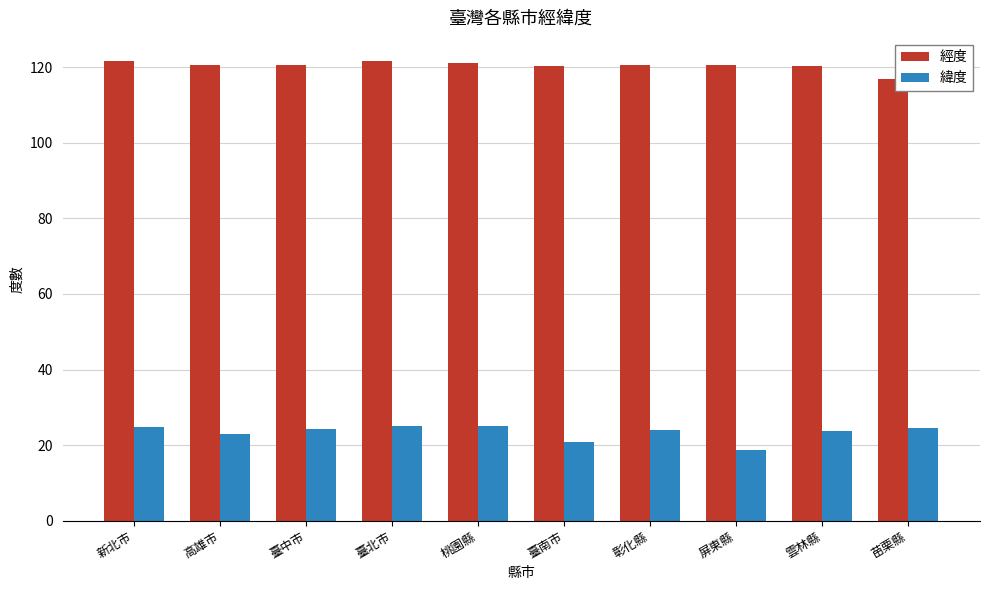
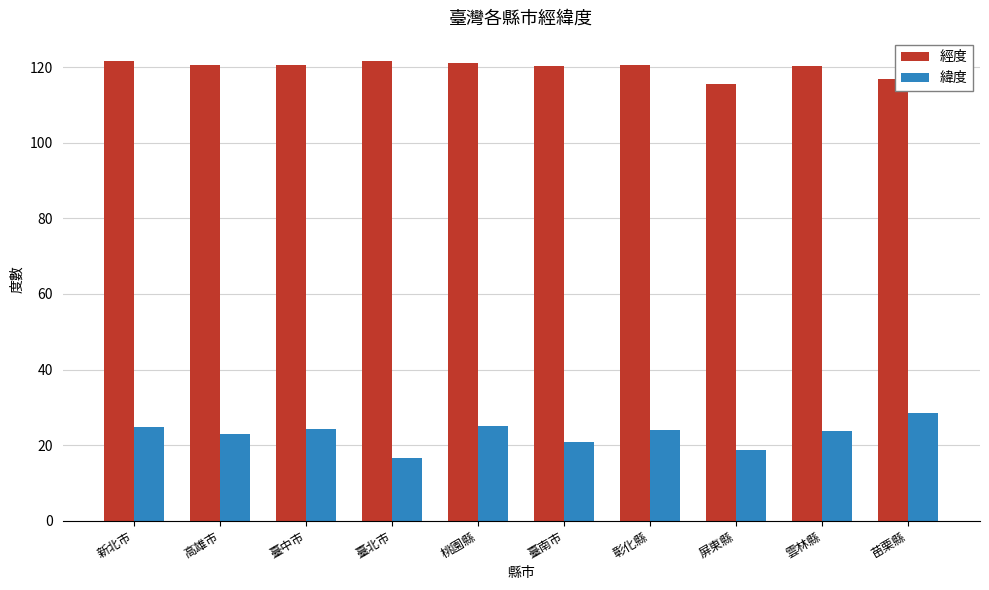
  {
    "經度": {
      "新北市": 122,
      "高雄市": 121,
      "臺中市": 121,
      "臺北市": 122,
      "桃園縣": 121,
      "臺南市": 120,
      "彰化縣": 120,
-     "屏東縣": 121,
+     "屏東縣": 116,
      "雲林縣": 120,
      "苗栗縣": 117
    },
    "緯度": {
      "新北市": 25,
      "高雄市": 23,
      "臺中市": 24,
-     "臺北市": 25,
+     "臺北市": 16,
      "桃園縣": 25,
      "臺南市": 21,
      "彰化縣": 24,
      "屏東縣": 19,
      "雲林縣": 24,
-     "苗栗縣": 24
+     "苗栗縣": 29
    }
  }
